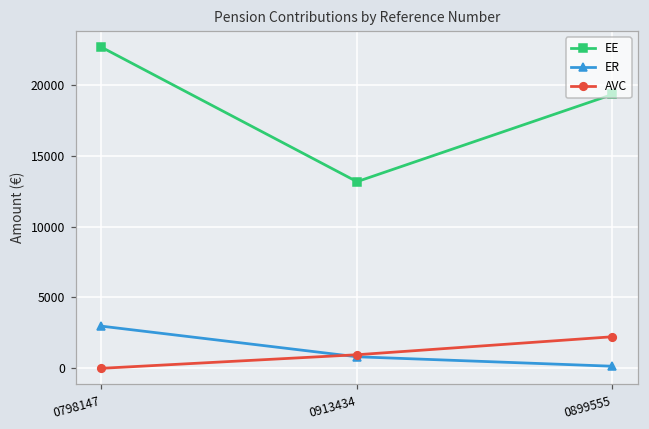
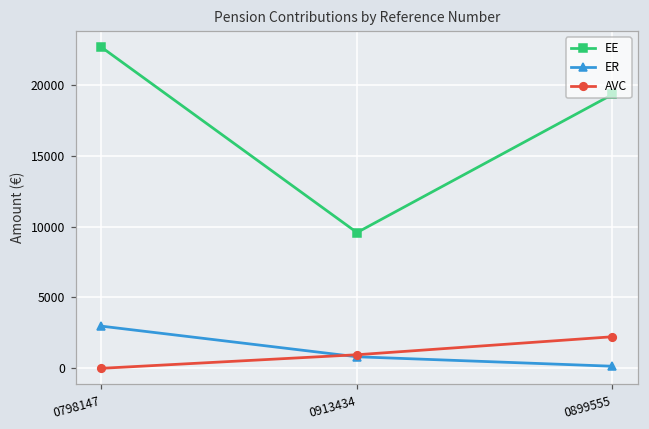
  {
    "EE": {
      "0798147": 22700,
-     "0913434": 13200,
+     "0913434": 9600,
      "0899555": 19300
    },
    "ER": {
      "0798147": 3000,
      "0899555": 100
    },
    "AVC": {
      "0798147": 0,
      "0899555": 2200
    }
  }
